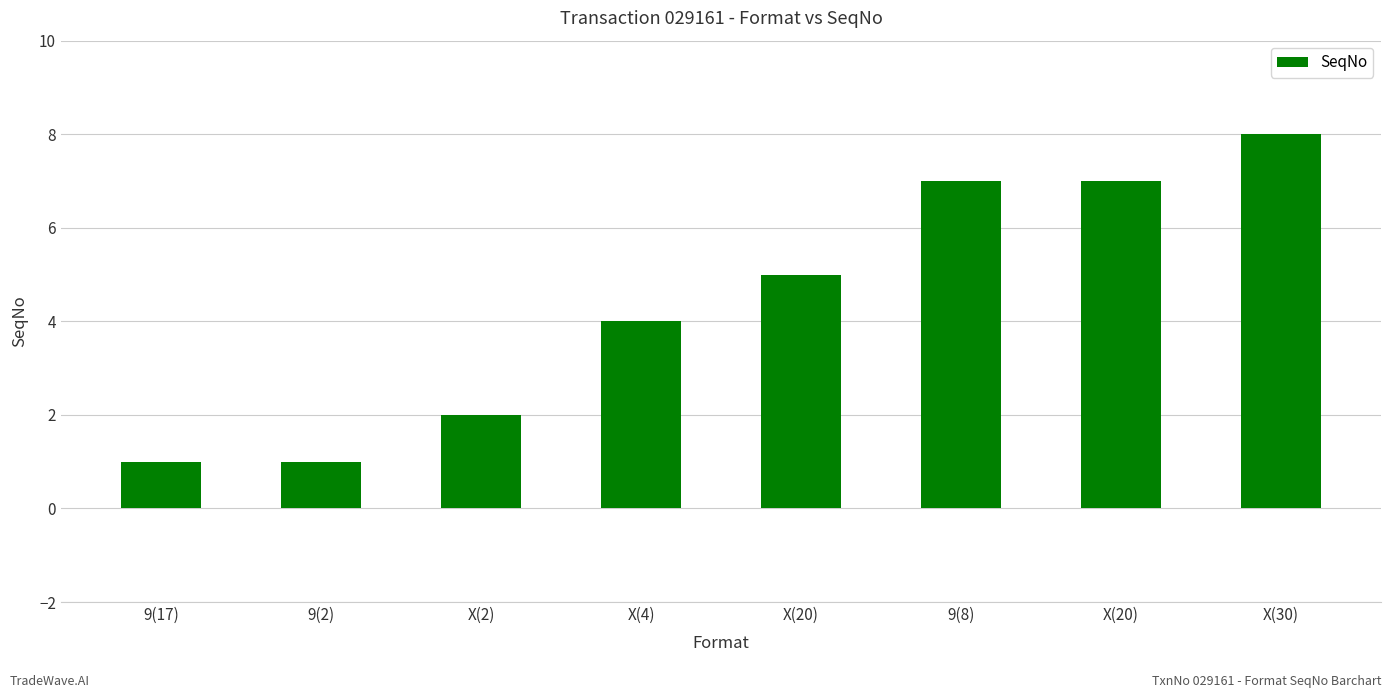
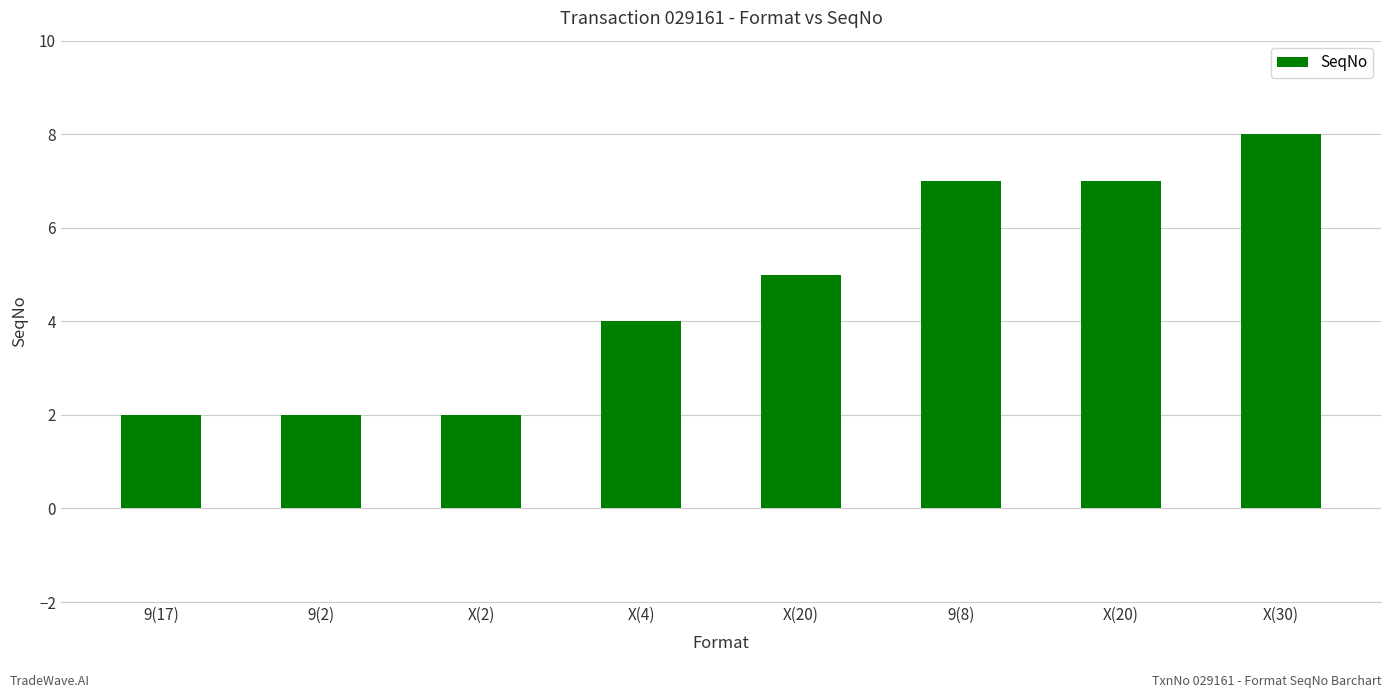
  {
-   "9(17)": 1,
-   "9(2)": 1,
+   "9(17)": 2,
+   "9(2)": 2,
    "X(2)": 2,
    "X(4)": 4,
    "9(8)": 7,
    "X(30)": 8
  }
